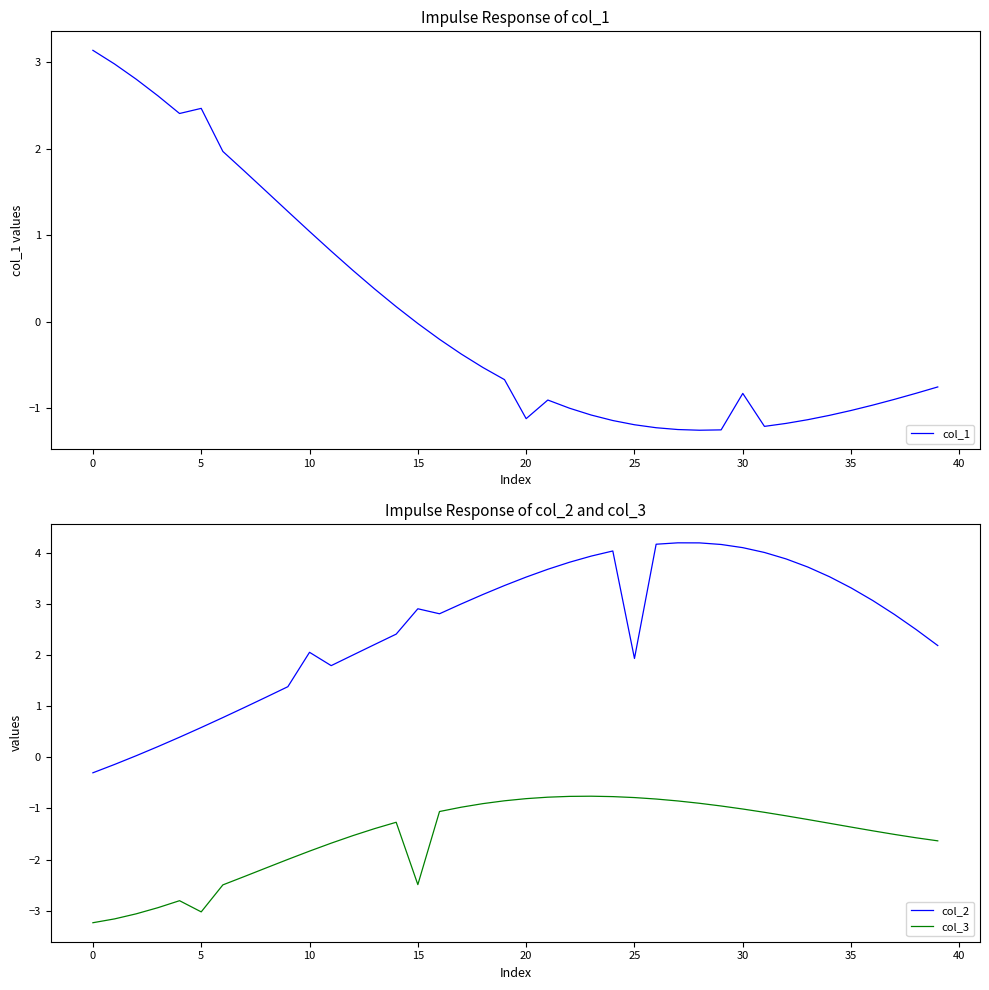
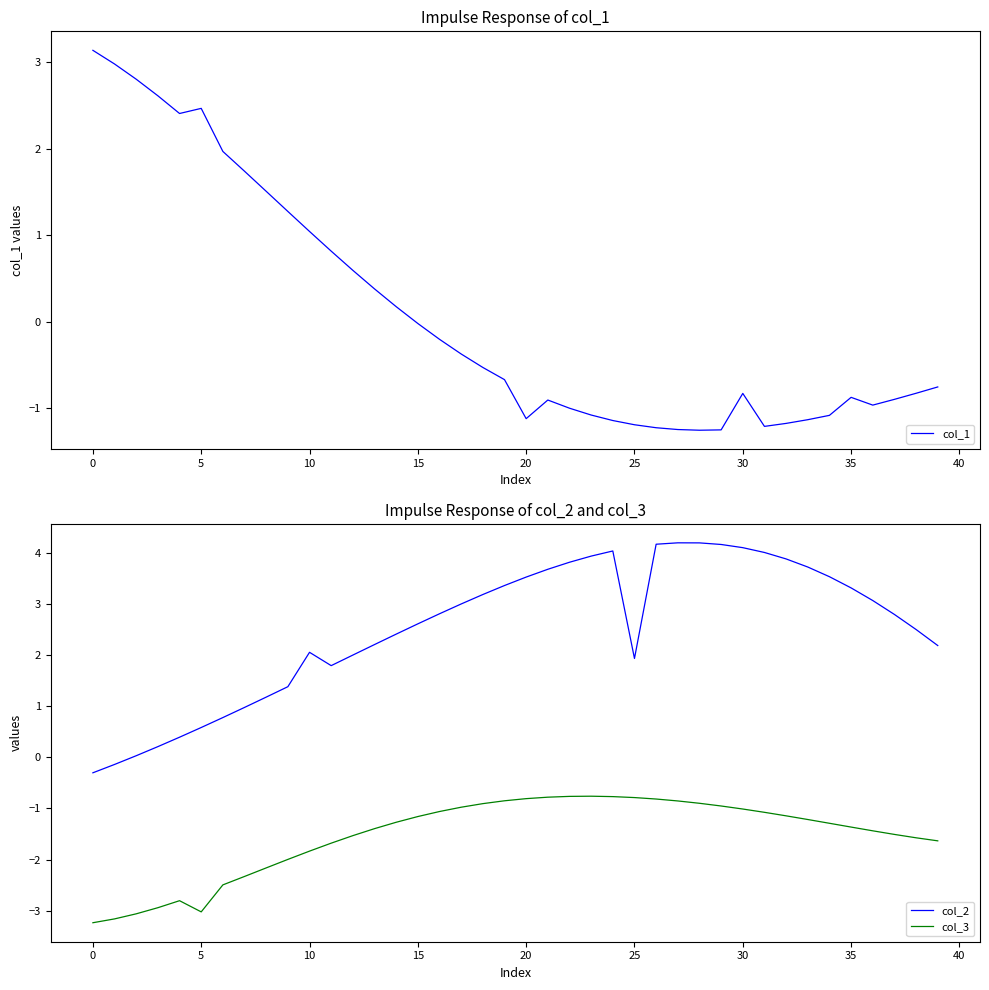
  {
    "Impulse Response of col_1": {
      "0": 3.1,
      "5": 2.5,
      "10": 1.0,
      "15": 0.0,
      "20": -1.1,
      "25": -1.2,
      "30": -0.8,
-     "35": -1.0
+     "35": -0.9
    },
    "Impulse Response of col_2 and col_3": {
      "col_2": {
        "0": -0.3,
        "5": 0.6,
        "10": 2.0,
-       "15": 2.9,
+       "15": 2.6,
        "20": 3.5,
        "25": 1.9,
        "30": 4.1,
        "35": 3.3
      },
      "col_3": {
        "0": -3.2,
        "5": -3.0,
        "10": -1.8,
-       "15": -2.5,
+       "15": -1.2,
        "20": -0.8,
        "25": -0.8,
        "30": -1.0,
        "35": -1.4
      }
    }
  }
